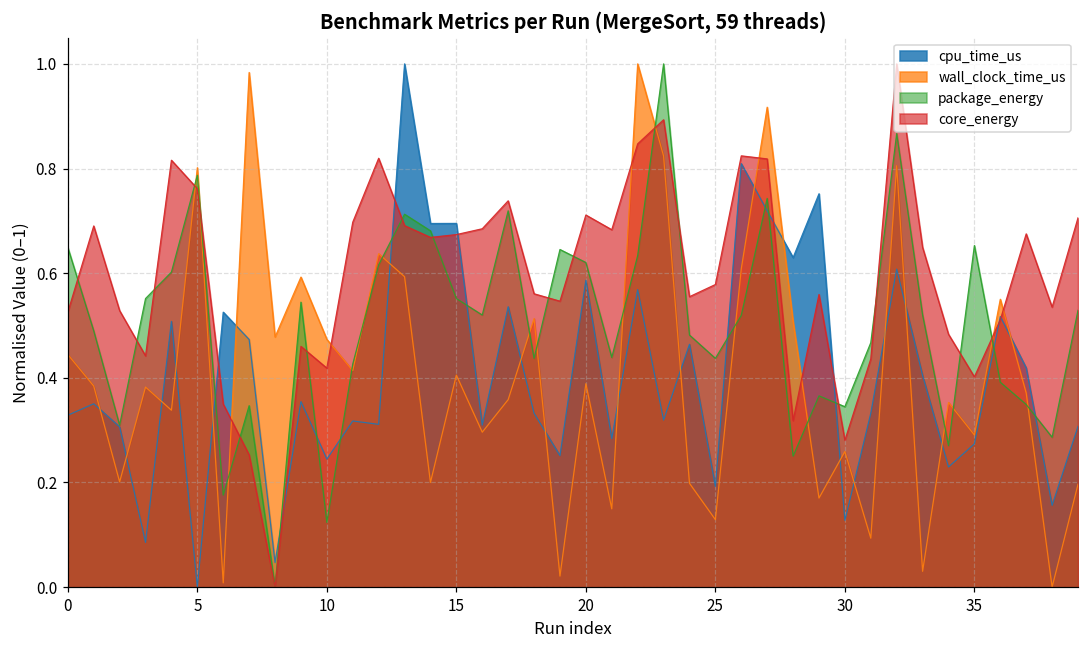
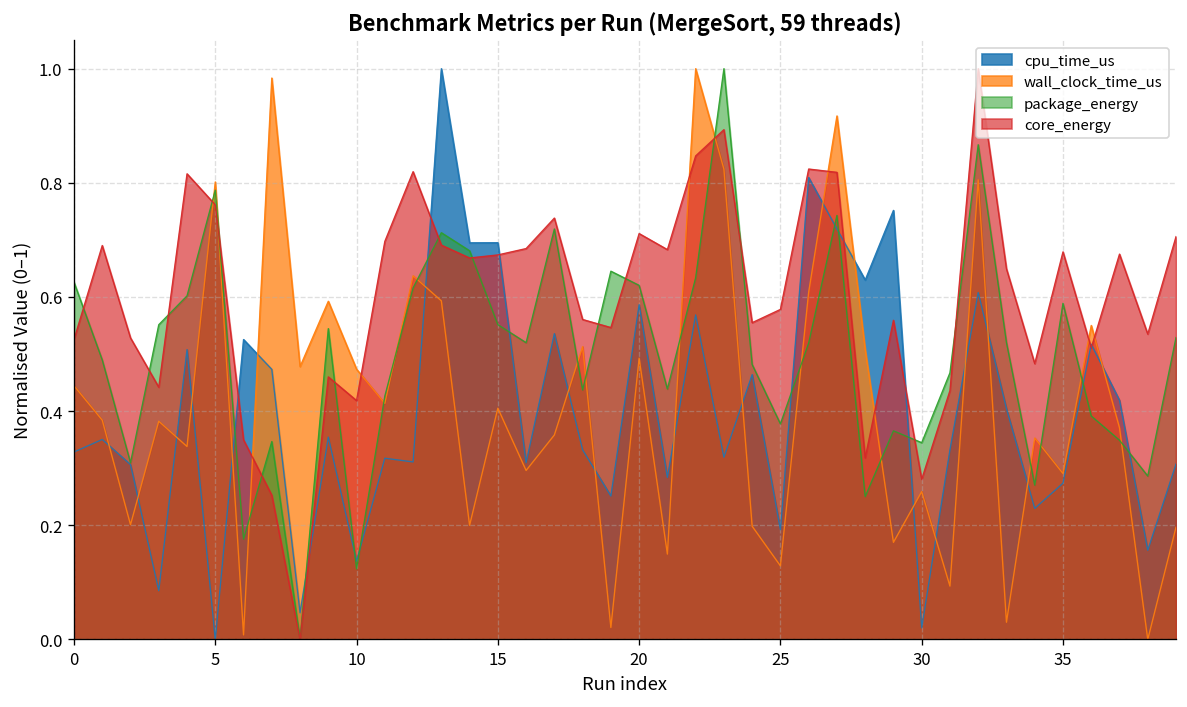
  {
    "cpu_time_us": {
      "0": 0.33,
      "5": 0.00,
-     "10": 0.24,
+     "10": 0.14,
      "15": 0.70,
      "20": 0.59,
      "25": 0.19,
-     "30": 0.13,
+     "30": 0.02,
      "35": 0.27
    },
    "wall_clock_time_us": {
      "0": 0.44,
      "5": 0.80,
      "10": 0.47,
      "15": 0.41,
-     "20": 0.39,
+     "20": 0.49,
      "25": 0.13,
      "30": 0.26,
      "35": 0.29
    },
    "package_energy": {
-     "0": 0.65,
+     "0": 0.63,
      "5": 0.79,
      "10": 0.12,
      "15": 0.55,
      "20": 0.62,
-     "25": 0.44,
+     "25": 0.38,
      "30": 0.34,
-     "35": 0.65
+     "35": 0.59
    },
    "core_energy": {
      "0": 0.53,
      "5": 0.76,
      "10": 0.42,
      "15": 0.67,
      "20": 0.71,
      "25": 0.58,
      "30": 0.28,
-     "35": 0.40
+     "35": 0.68
    }
  }
